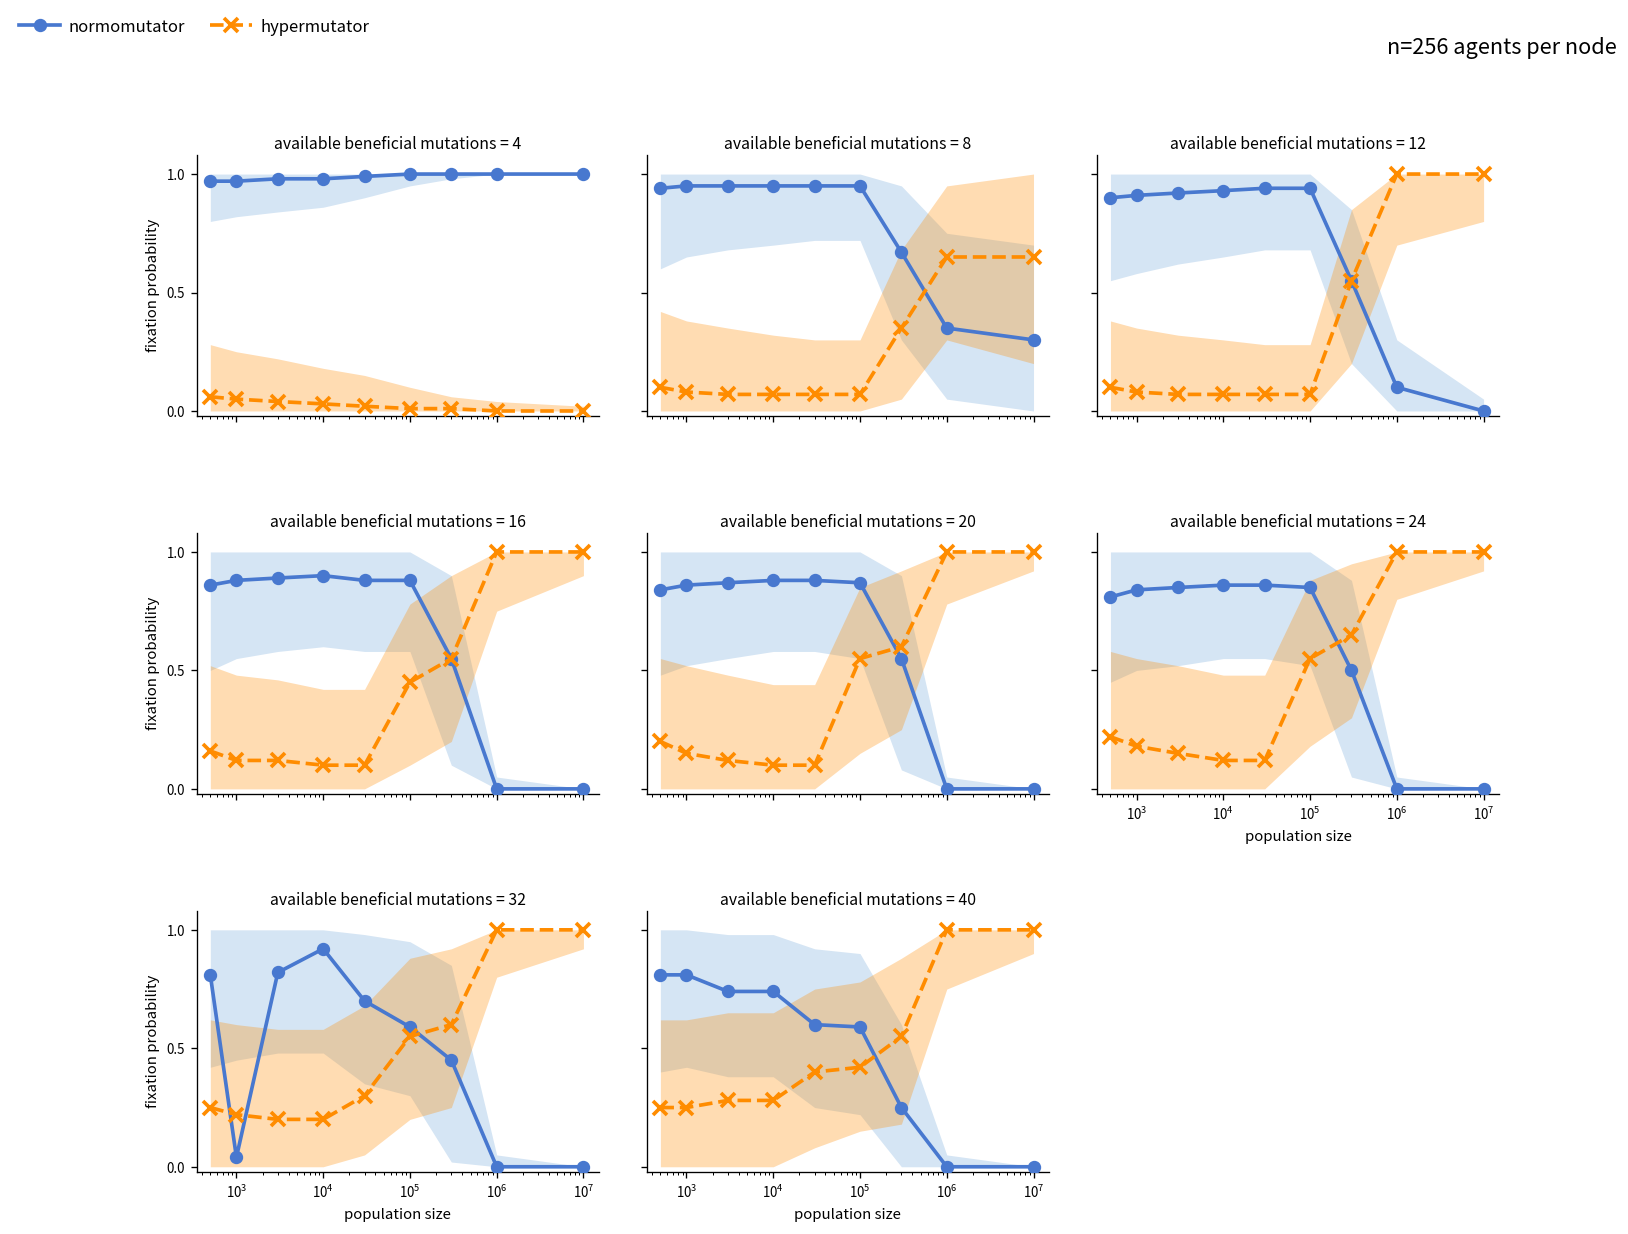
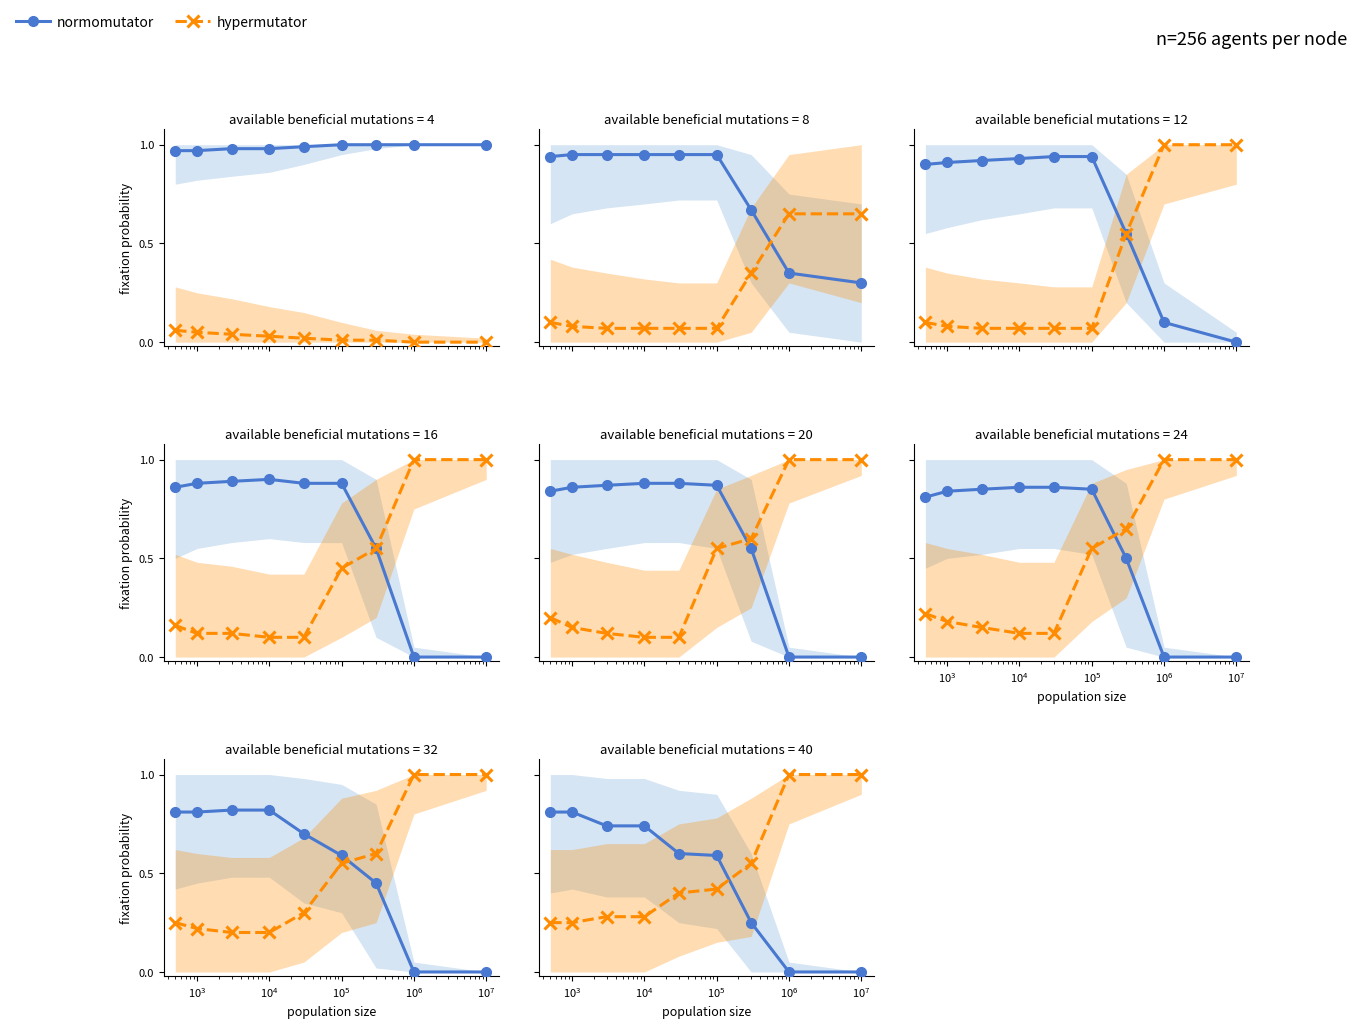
  {
    "available beneficial mutations = 32": {
      "normomutator": {
-       "10^3": 0.04,
-       "10^4": 0.92,
+       "10^3": 0.81,
+       "10^4": 0.82,
        "10^5": 0.59,
        "10^6": 0.00
      }
    }
  }
